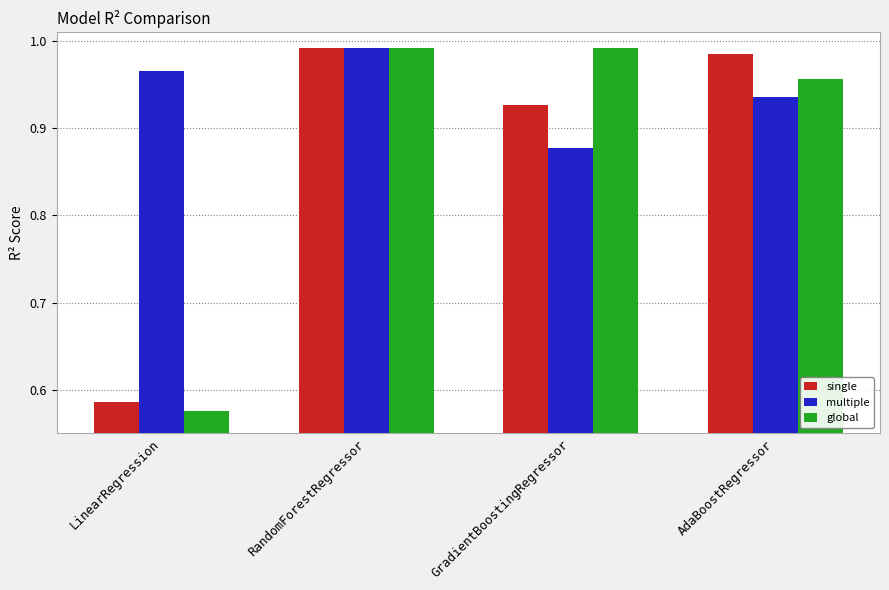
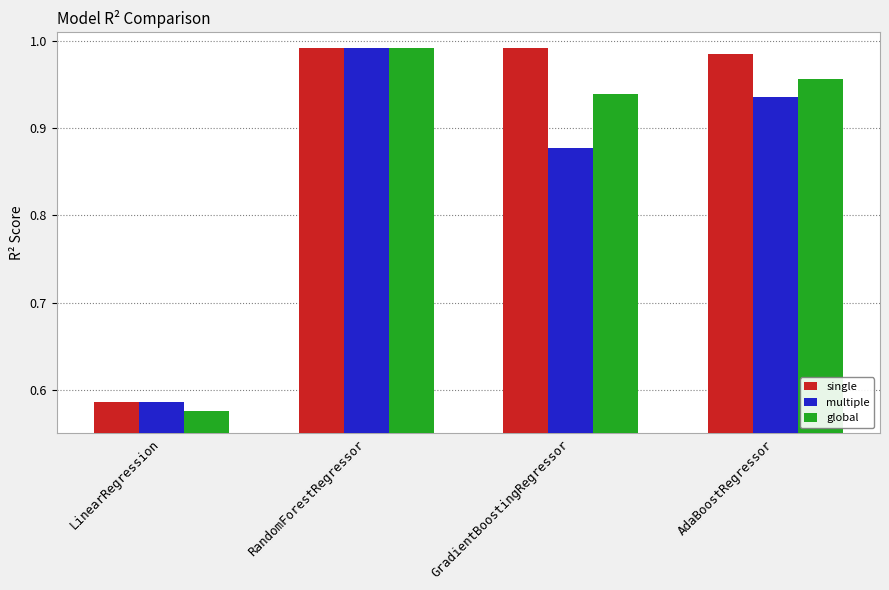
  {
    "single": {
      "LinearRegression": 0.59,
      "RandomForestRegressor": 0.99,
-     "GradientBoostingRegressor": 0.93,
+     "GradientBoostingRegressor": 0.99,
      "AdaBoostRegressor": 0.98
    },
    "multiple": {
-     "LinearRegression": 0.97,
+     "LinearRegression": 0.59,
      "RandomForestRegressor": 0.99,
      "GradientBoostingRegressor": 0.88,
      "AdaBoostRegressor": 0.94
    },
    "global": {
      "LinearRegression": 0.58,
      "RandomForestRegressor": 0.99,
-     "GradientBoostingRegressor": 0.99,
+     "GradientBoostingRegressor": 0.94,
      "AdaBoostRegressor": 0.96
    }
  }
